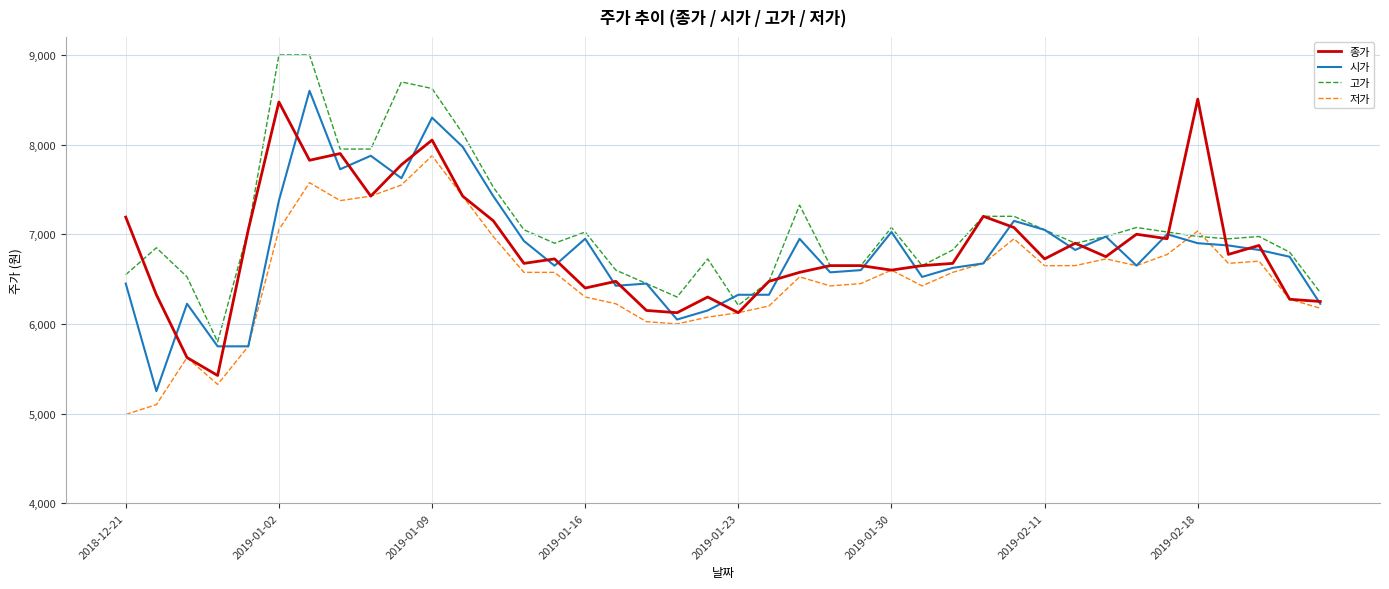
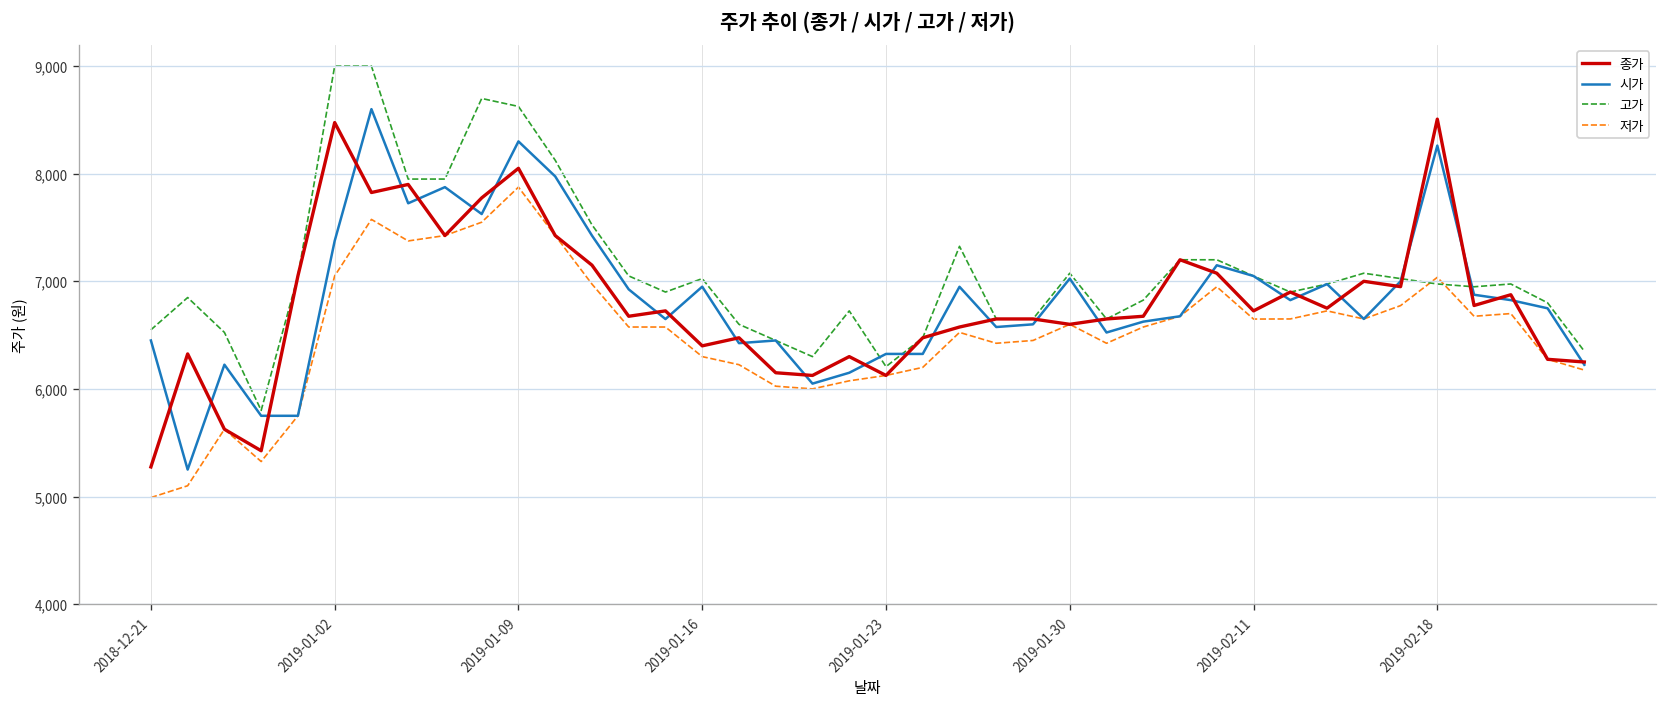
  {
    "종가": {
-     "2018-12-21": "7,200",
+     "2018-12-21": "5,300",
      "2019-01-02": "8,500",
      "2019-01-09": "8,100",
      "2019-01-16": "6,400",
      "2019-02-11": "6,700",
      "2019-02-18": "8,500"
    },
    "시가": {
      "2018-12-21": "6,500",
      "2019-01-02": "7,400",
      "2019-01-09": "8,300",
      "2019-01-16": "7,000",
      "2019-01-23": "6,300",
      "2019-01-30": "7,000",
-     "2019-02-18": "6,900"
+     "2019-02-18": "8,300"
    },
    "고가": {
      "2018-12-21": "6,500",
      "2019-01-02": "9,000",
      "2019-01-09": "8,600",
      "2019-01-16": "7,000",
      "2019-01-23": "6,200",
      "2019-01-30": "7,100",
      "2019-02-18": "7,000"
    },
    "저가": {
      "2018-12-21": "5,000",
      "2019-01-02": "7,100",
      "2019-01-09": "7,900",
      "2019-01-16": "6,300",
      "2019-02-11": "6,600",
      "2019-02-18": "7,000"
    }
  }
